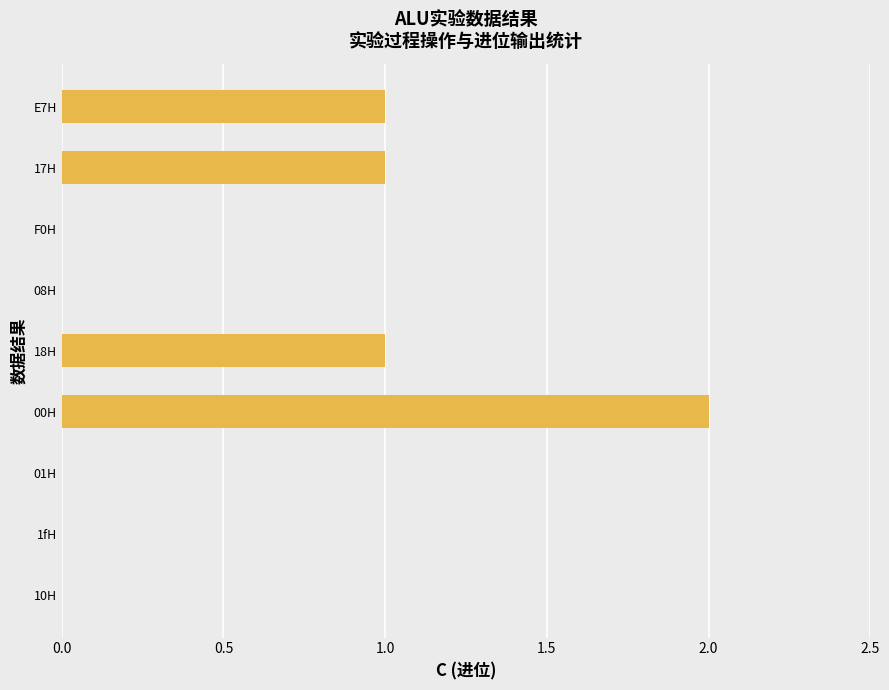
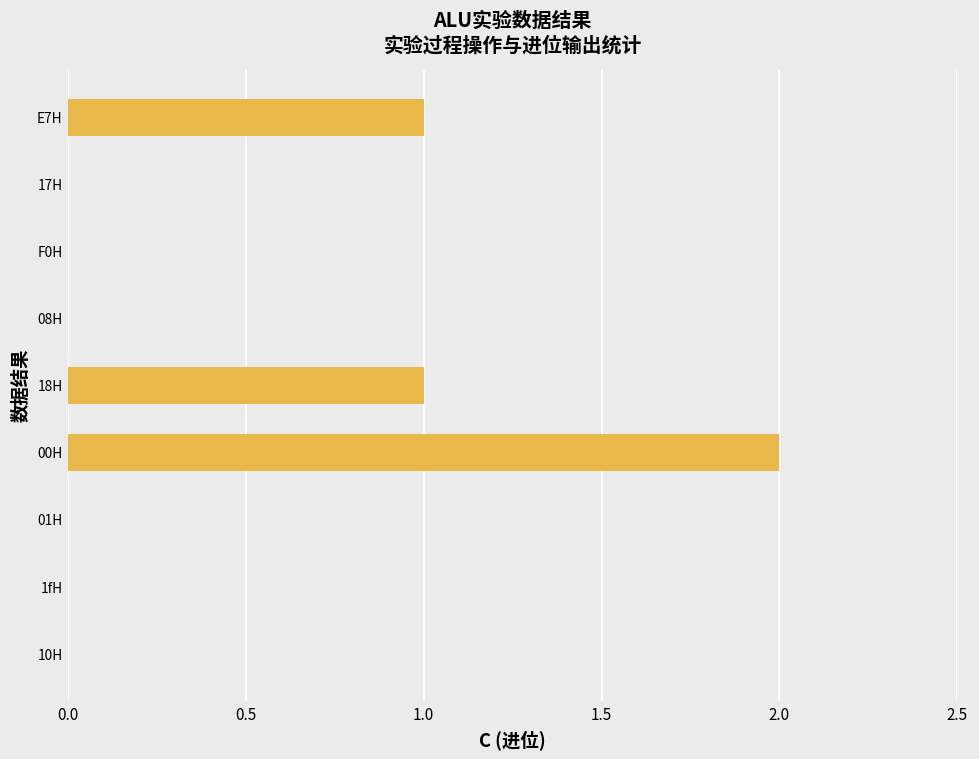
  {
    "E7H": 1,
-   "17H": 1,
+   "17H": 0,
    "F0H": 0,
    "08H": 0,
    "18H": 1,
    "00H": 2,
    "01H": 0,
    "1fH": 0,
    "10H": 0
  }
